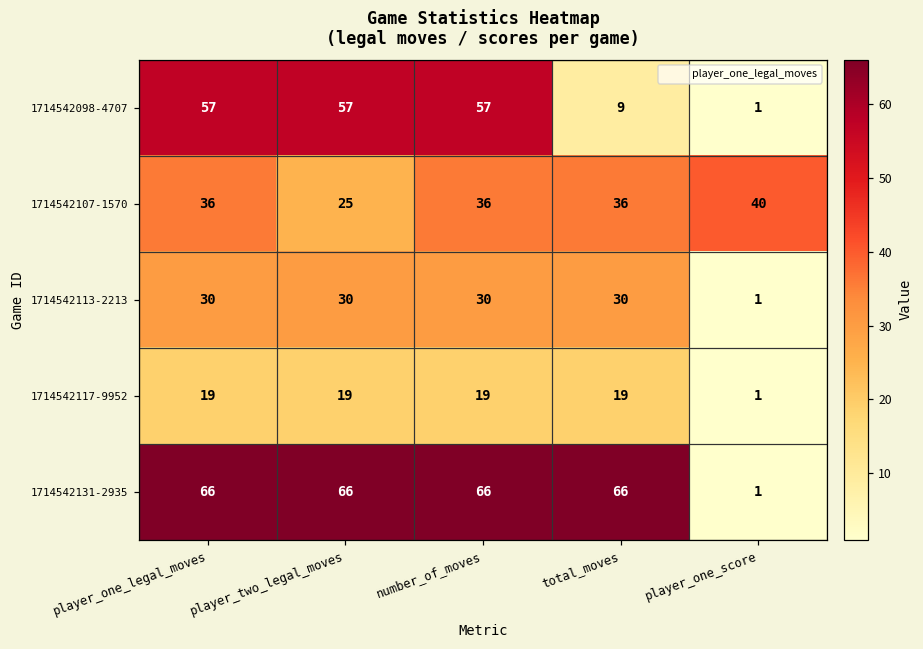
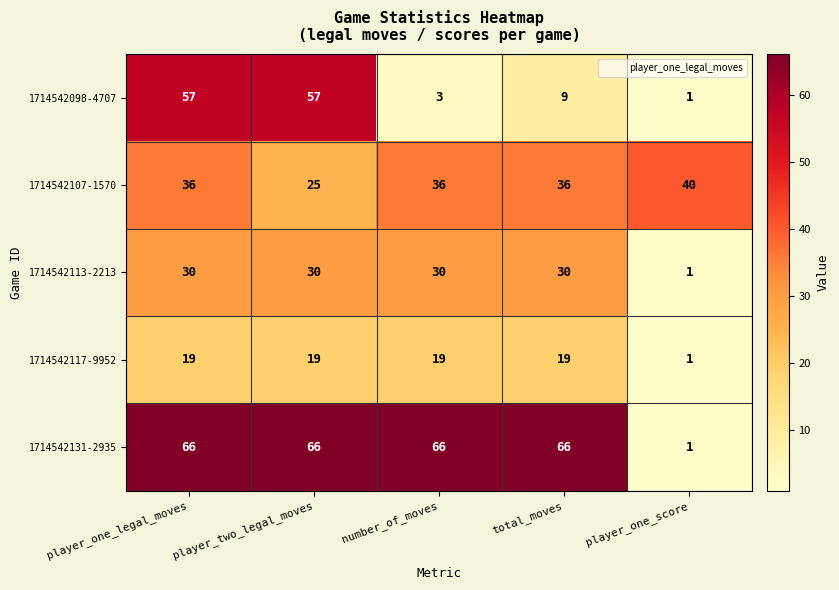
  {
    "1714542098-4707": {
      "player_one_legal_moves": 57,
      "player_two_legal_moves": 57,
-     "number_of_moves": 57,
+     "number_of_moves": 3,
      "total_moves": 9,
      "player_one_score": 1
    },
    "1714542107-1570": {
      "player_one_legal_moves": 36,
      "player_two_legal_moves": 25,
      "number_of_moves": 36,
      "total_moves": 36,
      "player_one_score": 40
    },
    "1714542113-2213": {
      "player_one_legal_moves": 30,
      "player_two_legal_moves": 30,
      "number_of_moves": 30,
      "total_moves": 30,
      "player_one_score": 1
    },
    "1714542117-9952": {
      "player_one_legal_moves": 19,
      "player_two_legal_moves": 19,
      "number_of_moves": 19,
      "total_moves": 19,
      "player_one_score": 1
    },
    "1714542131-2935": {
      "player_one_legal_moves": 66,
      "player_two_legal_moves": 66,
      "number_of_moves": 66,
      "total_moves": 66,
      "player_one_score": 1
    }
  }
